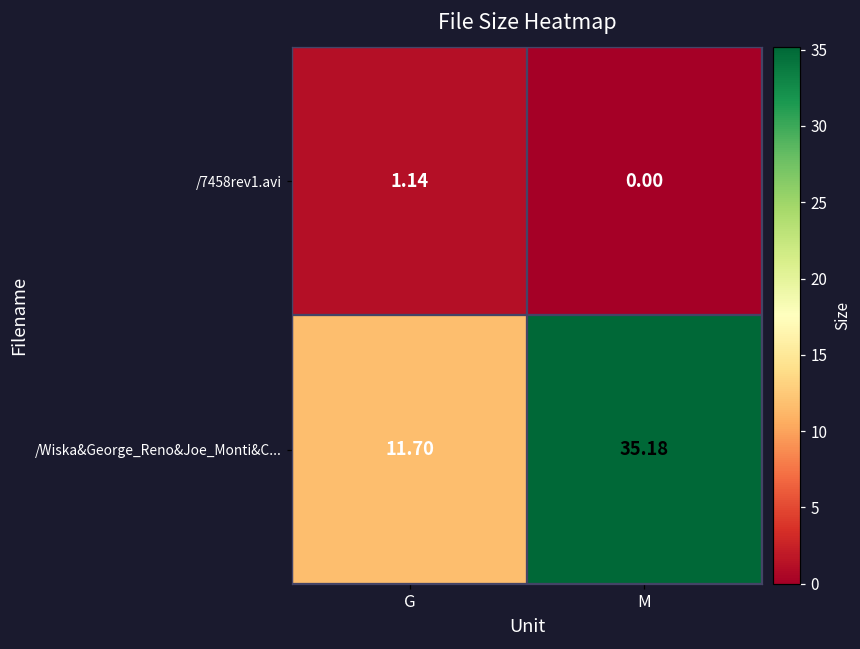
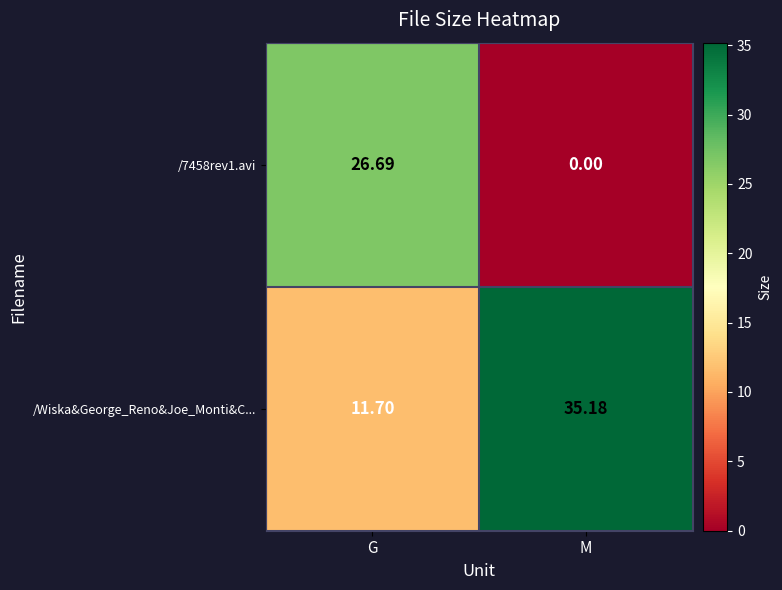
  {
    "/7458rev1.avi": {
-     "G": 1.14,
+     "G": 26.69,
      "M": 0.00
    },
    "/Wiska&George_Reno&Joe_Monti&C...": {
      "G": 11.70,
      "M": 35.18
    }
  }
